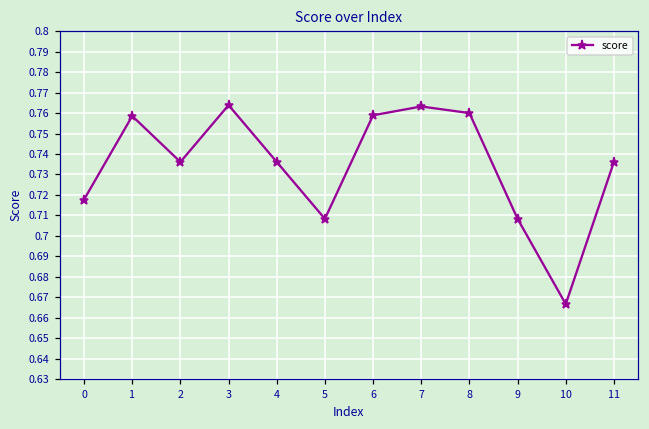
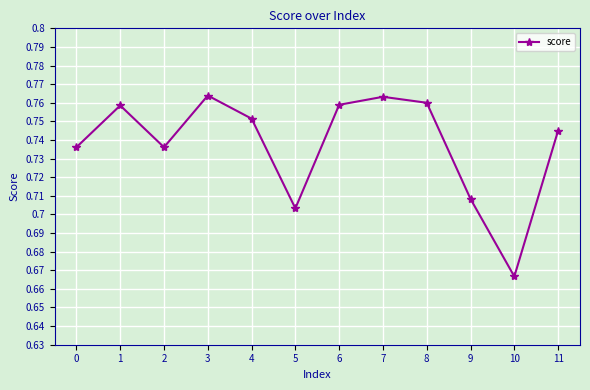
  {
-   "0": 0.718,
+   "0": 0.736,
    "1": 0.759,
    "2": 0.736,
    "3": 0.764,
-   "4": 0.736,
-   "5": 0.708,
+   "4": 0.751,
+   "5": 0.703,
    "6": 0.759,
    "7": 0.763,
    "8": 0.760,
    "9": 0.708,
    "10": 0.667,
-   "11": 0.736
+   "11": 0.745
  }
